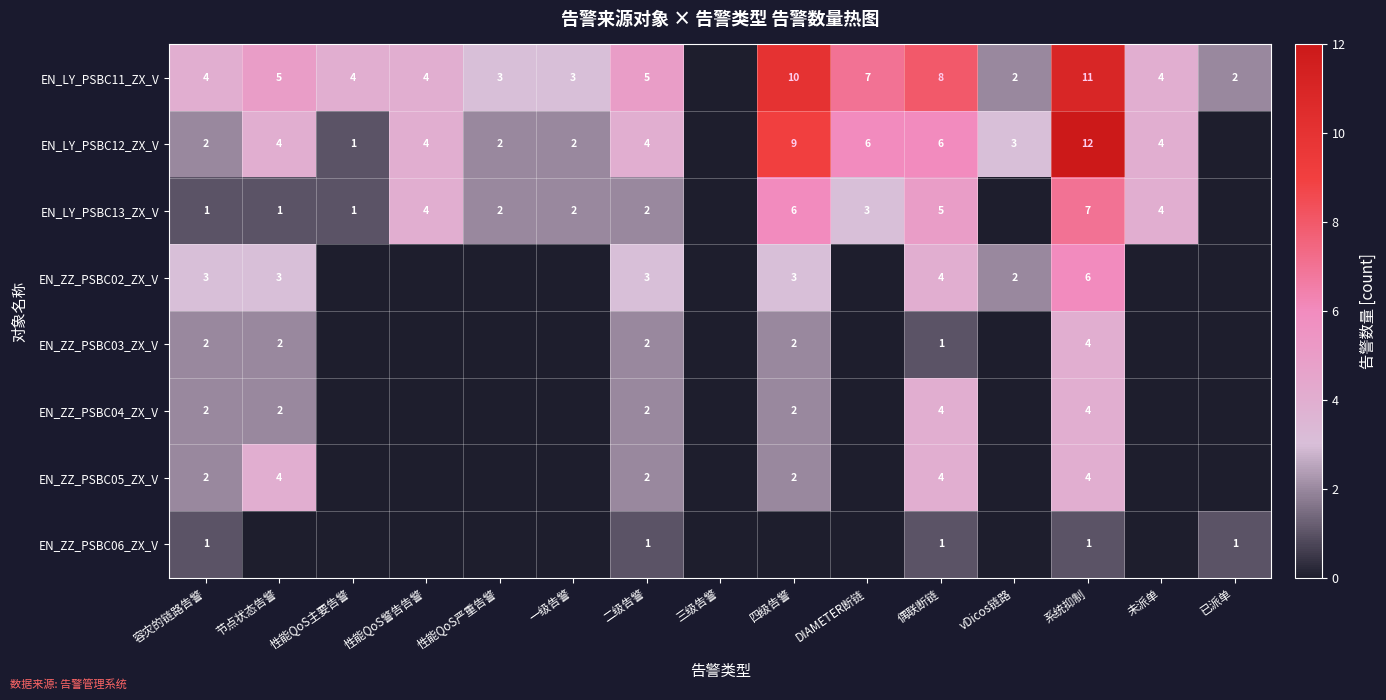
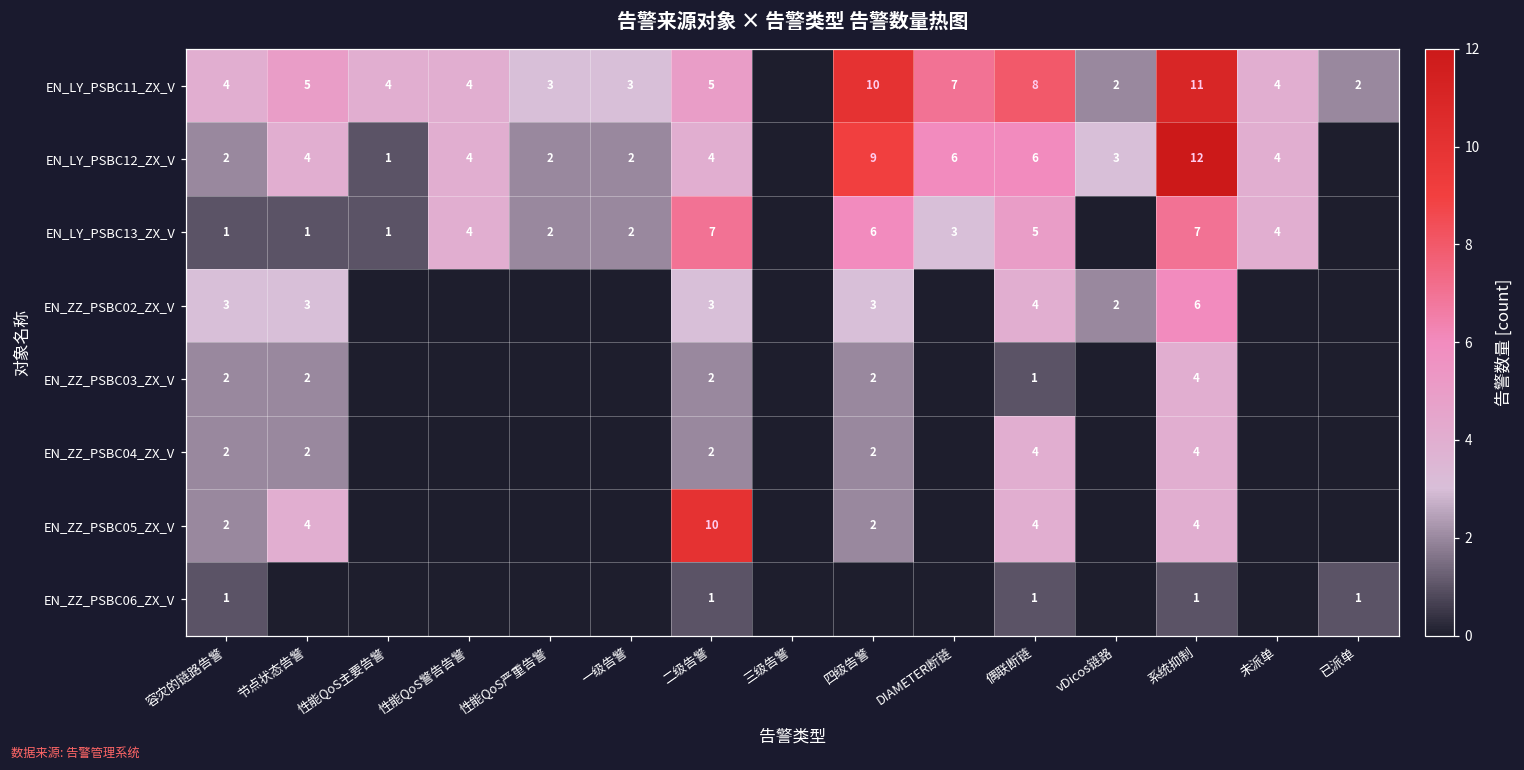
  {
    "EN_LY_PSBC11_ZX_V": {
      "容灾的链路告警": 4,
      "节点状态告警": 5,
      "性能QoS主要告警": 4,
      "性能QoS警告告警": 4,
      "性能QoS严重告警": 3,
      "一级告警": 3,
      "二级告警": 5,
      "四级告警": 10,
      "DIAMETER断链": 7,
      "偶联断链": 8,
      "vDicos链路": 2,
      "系统抑制": 11,
      "未派单": 4,
      "已派单": 2
    },
    "EN_LY_PSBC12_ZX_V": {
      "容灾的链路告警": 2,
      "节点状态告警": 4,
      "性能QoS主要告警": 1,
      "性能QoS警告告警": 4,
      "性能QoS严重告警": 2,
      "一级告警": 2,
      "二级告警": 4,
      "四级告警": 9,
      "DIAMETER断链": 6,
      "偶联断链": 6,
      "vDicos链路": 3,
      "系统抑制": 12,
      "未派单": 4
    },
    "EN_LY_PSBC13_ZX_V": {
      "容灾的链路告警": 1,
      "节点状态告警": 1,
      "性能QoS主要告警": 1,
      "性能QoS警告告警": 4,
      "性能QoS严重告警": 2,
      "一级告警": 2,
-     "二级告警": 2,
+     "二级告警": 7,
      "四级告警": 6,
      "DIAMETER断链": 3,
      "偶联断链": 5,
      "系统抑制": 7,
      "未派单": 4
    },
    "EN_ZZ_PSBC02_ZX_V": {
      "容灾的链路告警": 3,
      "节点状态告警": 3,
      "二级告警": 3,
      "四级告警": 3,
      "偶联断链": 4,
      "vDicos链路": 2,
      "系统抑制": 6
    },
    "EN_ZZ_PSBC03_ZX_V": {
      "容灾的链路告警": 2,
      "节点状态告警": 2,
      "二级告警": 2,
      "四级告警": 2,
      "偶联断链": 1,
      "系统抑制": 4
    },
    "EN_ZZ_PSBC04_ZX_V": {
      "容灾的链路告警": 2,
      "节点状态告警": 2,
      "二级告警": 2,
      "四级告警": 2,
      "偶联断链": 4,
      "系统抑制": 4
    },
    "EN_ZZ_PSBC05_ZX_V": {
      "容灾的链路告警": 2,
      "节点状态告警": 4,
-     "二级告警": 2,
+     "二级告警": 10,
      "四级告警": 2,
      "偶联断链": 4,
      "系统抑制": 4
    },
    "EN_ZZ_PSBC06_ZX_V": {
      "容灾的链路告警": 1,
      "二级告警": 1,
      "偶联断链": 1,
      "系统抑制": 1,
      "已派单": 1
    }
  }
